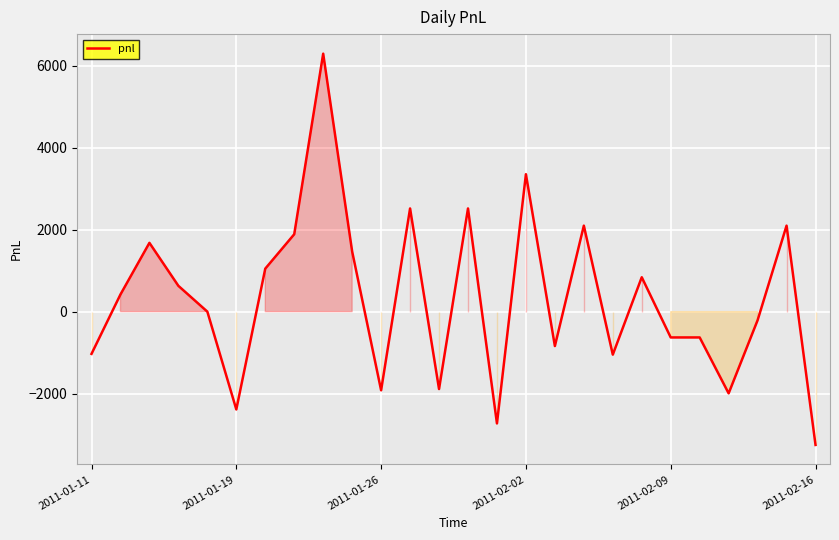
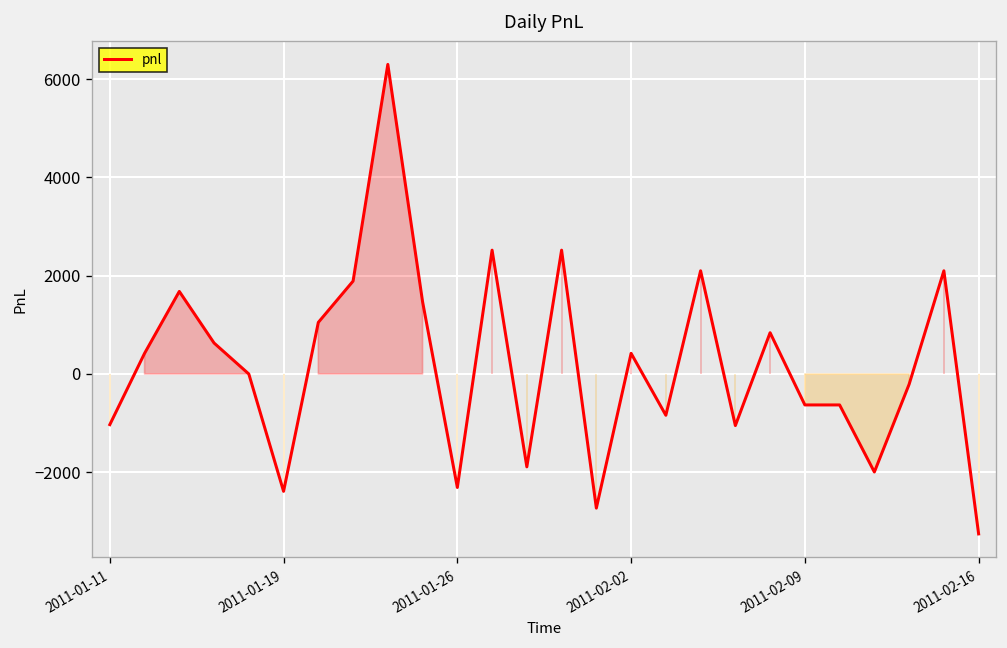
  {
    "2011-01-11": -1000,
    "2011-01-19": -2400,
-   "2011-01-26": -1900,
-   "2011-02-02": 3400,
+   "2011-01-26": -2300,
+   "2011-02-02": 400,
    "2011-02-09": -600,
    "2011-02-16": -3300
  }
